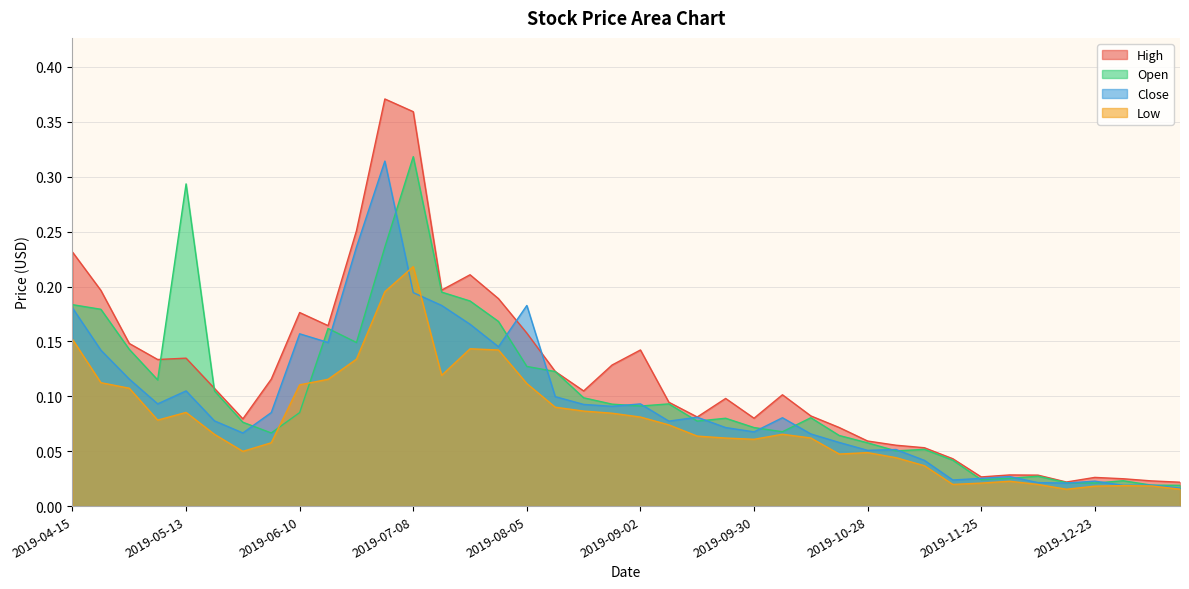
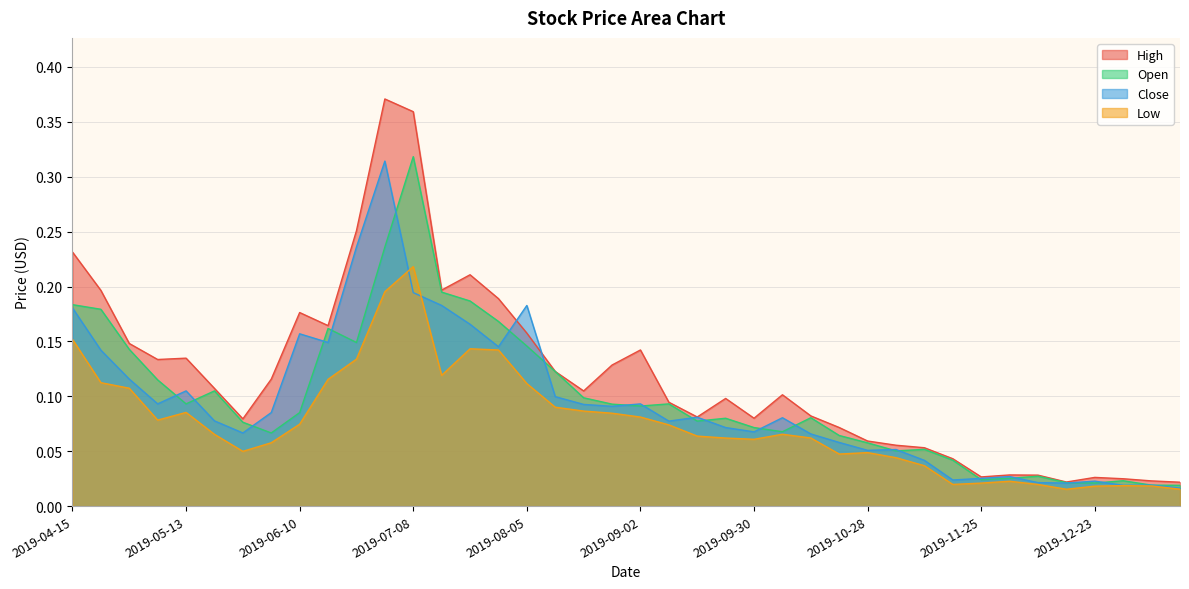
  {
    "High": {
      "2019-04-15": 0.231,
      "2019-05-13": 0.135,
      "2019-06-10": 0.176,
      "2019-07-08": 0.359,
      "2019-08-05": 0.158,
      "2019-09-02": 0.142,
      "2019-09-30": 0.080,
      "2019-12-23": 0.026
    },
    "Open": {
      "2019-04-15": 0.183,
-     "2019-05-13": 0.293,
+     "2019-05-13": 0.093,
      "2019-06-10": 0.085,
      "2019-07-08": 0.318,
-     "2019-08-05": 0.127,
+     "2019-08-05": 0.146,
      "2019-09-30": 0.072
    },
    "Close": {
      "2019-04-15": 0.180,
      "2019-05-13": 0.105,
      "2019-06-10": 0.157,
      "2019-07-08": 0.194,
      "2019-08-05": 0.183,
      "2019-09-30": 0.068
    },
    "Low": {
      "2019-04-15": 0.152,
      "2019-05-13": 0.085,
-     "2019-06-10": 0.110,
+     "2019-06-10": 0.075,
      "2019-07-08": 0.218,
      "2019-08-05": 0.112,
      "2019-09-02": 0.081,
      "2019-09-30": 0.061,
      "2019-11-25": 0.021,
      "2019-12-23": 0.018
    }
  }
